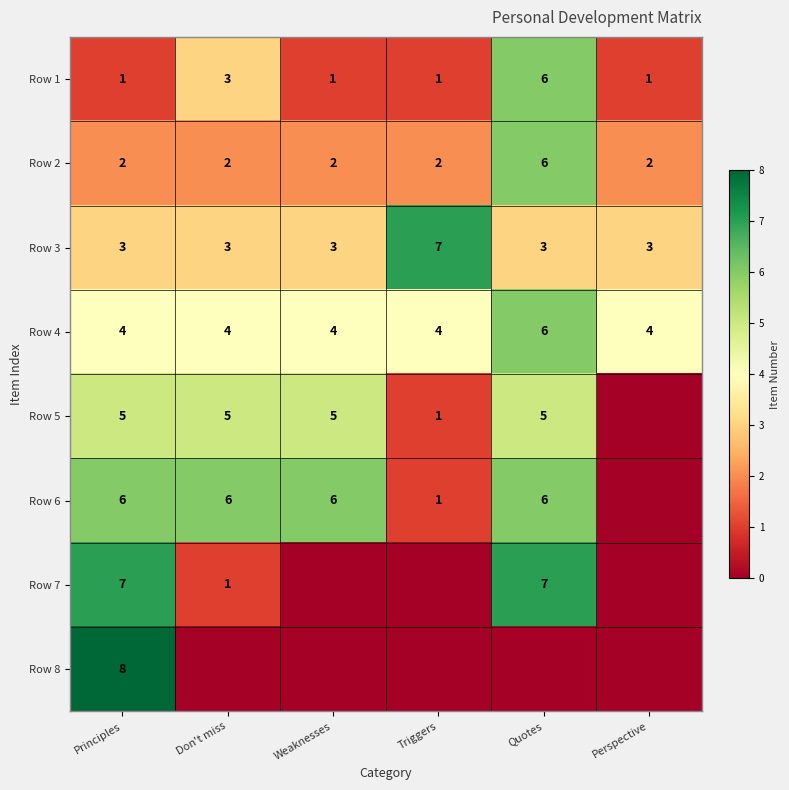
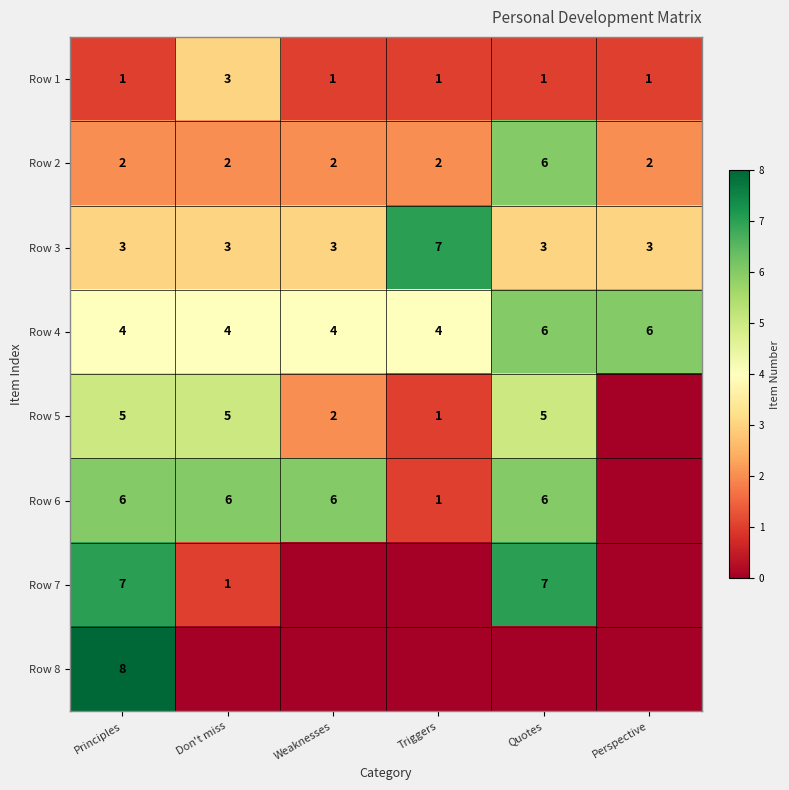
  {
    "Row 1": {
      "Principles": 1,
      "Don't miss": 3,
      "Weaknesses": 1,
      "Triggers": 1,
-     "Quotes": 6,
+     "Quotes": 1,
      "Perspective": 1
    },
    "Row 2": {
      "Principles": 2,
      "Don't miss": 2,
      "Weaknesses": 2,
      "Triggers": 2,
      "Quotes": 6,
      "Perspective": 2
    },
    "Row 3": {
      "Principles": 3,
      "Don't miss": 3,
      "Weaknesses": 3,
      "Triggers": 7,
      "Quotes": 3,
      "Perspective": 3
    },
    "Row 4": {
      "Principles": 4,
      "Don't miss": 4,
      "Weaknesses": 4,
      "Triggers": 4,
      "Quotes": 6,
-     "Perspective": 4
+     "Perspective": 6
    },
    "Row 5": {
      "Principles": 5,
      "Don't miss": 5,
-     "Weaknesses": 5,
+     "Weaknesses": 2,
      "Triggers": 1,
      "Quotes": 5
    },
    "Row 6": {
      "Principles": 6,
      "Don't miss": 6,
      "Weaknesses": 6,
      "Triggers": 1,
      "Quotes": 6
    },
    "Row 7": {
      "Principles": 7,
      "Don't miss": 1,
      "Quotes": 7
    },
    "Row 8": {
      "Principles": 8
    }
  }
